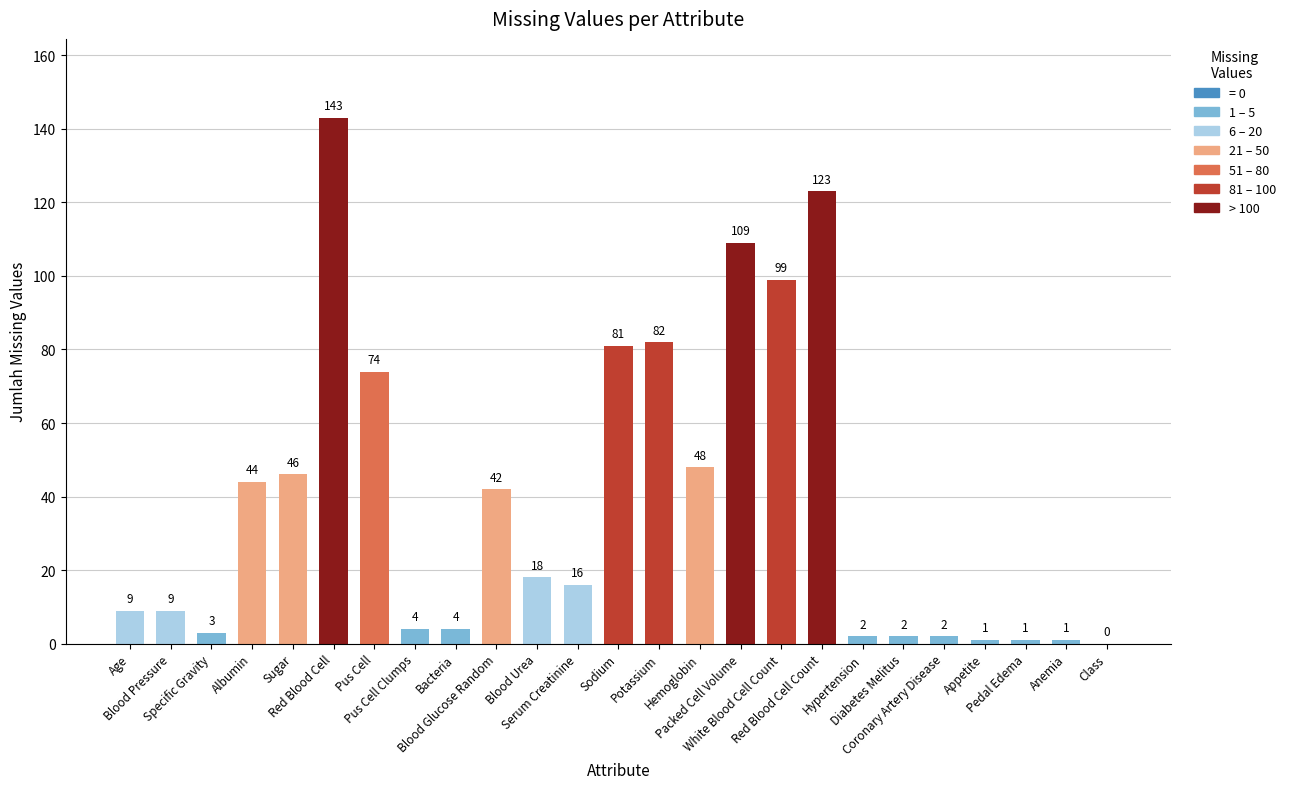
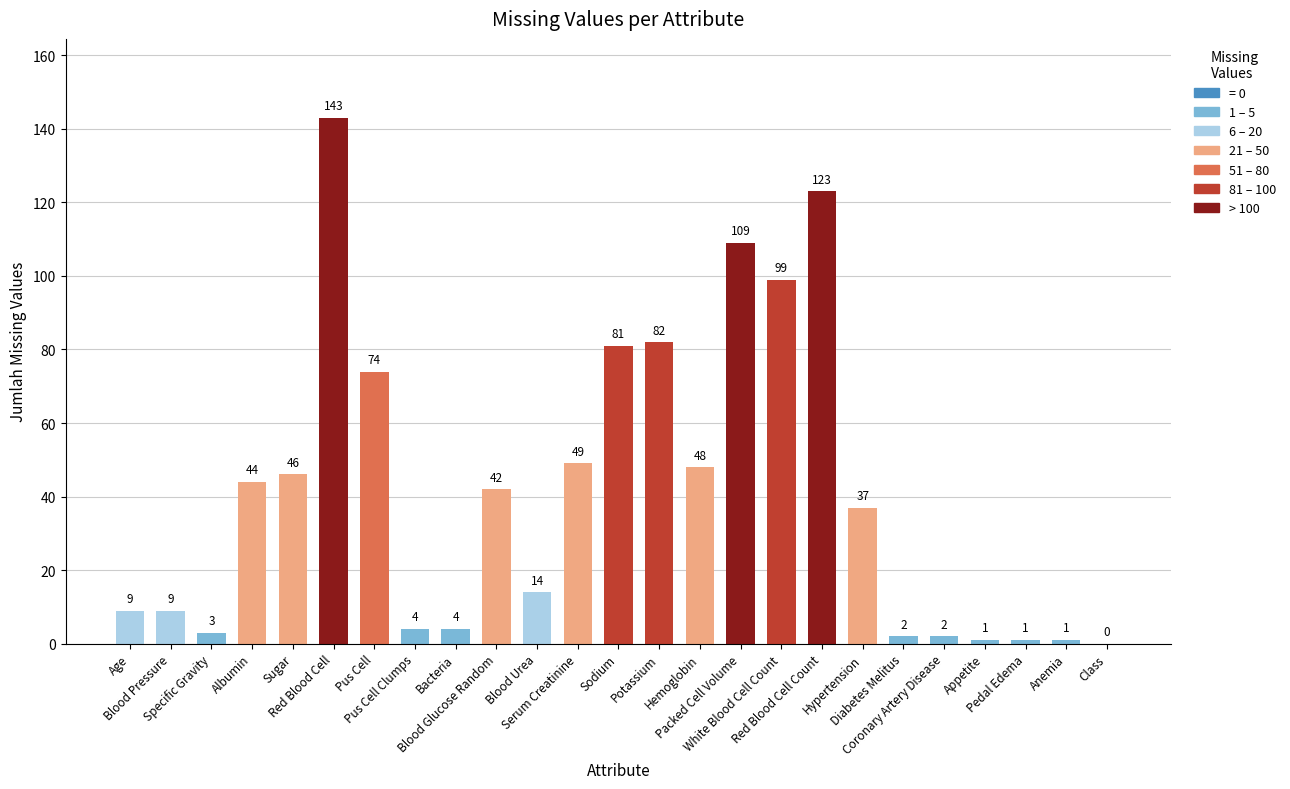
  {
    "Age": 9,
    "Blood Pressure": 9,
    "Specific Gravity": 3,
    "Albumin": 44,
    "Sugar": 46,
    "Red Blood Cell": 143,
    "Pus Cell": 74,
    "Pus Cell Clumps": 4,
    "Bacteria": 4,
    "Blood Glucose Random": 42,
-   "Blood Urea": 18,
-   "Serum Creatinine": 16,
+   "Blood Urea": 14,
+   "Serum Creatinine": 49,
    "Sodium": 81,
    "Potassium": 82,
    "Hemoglobin": 48,
    "Packed Cell Volume": 109,
    "White Blood Cell Count": 99,
    "Red Blood Cell Count": 123,
-   "Hypertension": 2,
+   "Hypertension": 37,
    "Diabetes Melitus": 2,
    "Coronary Artery Disease": 2,
    "Appetite": 1,
    "Pedal Edema": 1,
    "Anemia": 1,
    "Class": 0
  }
